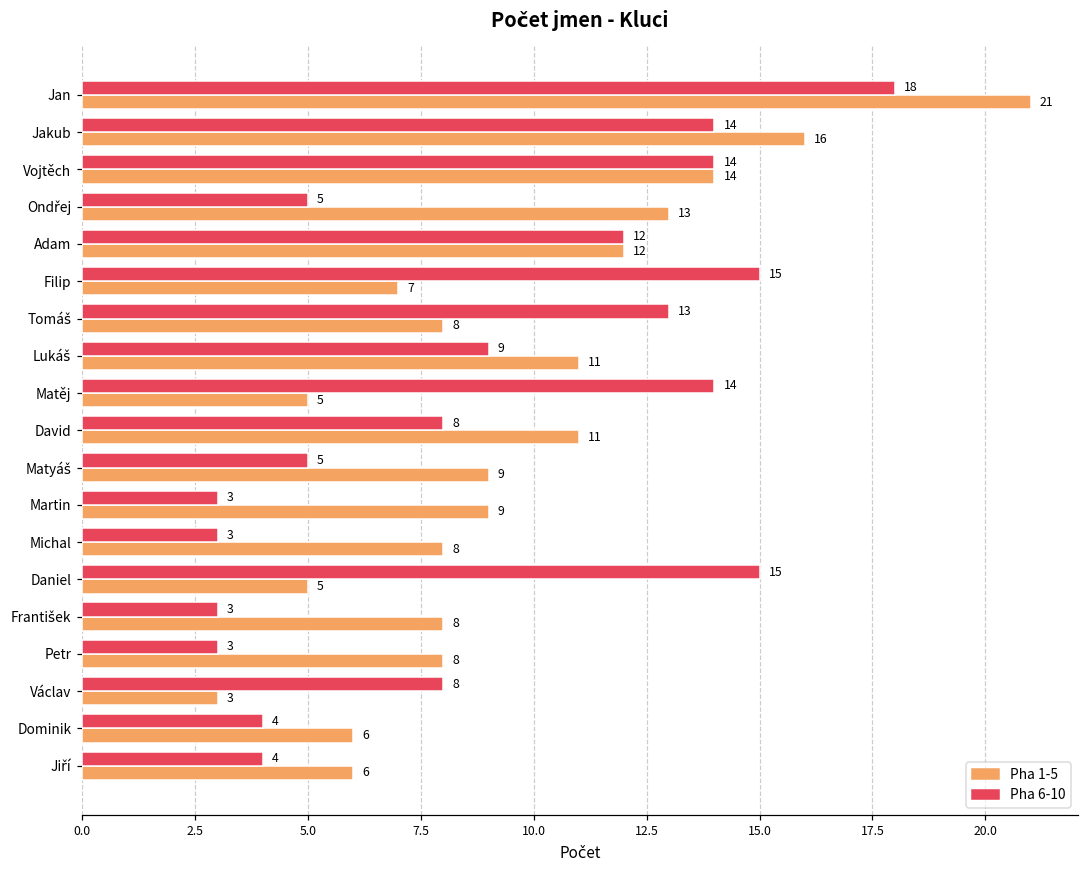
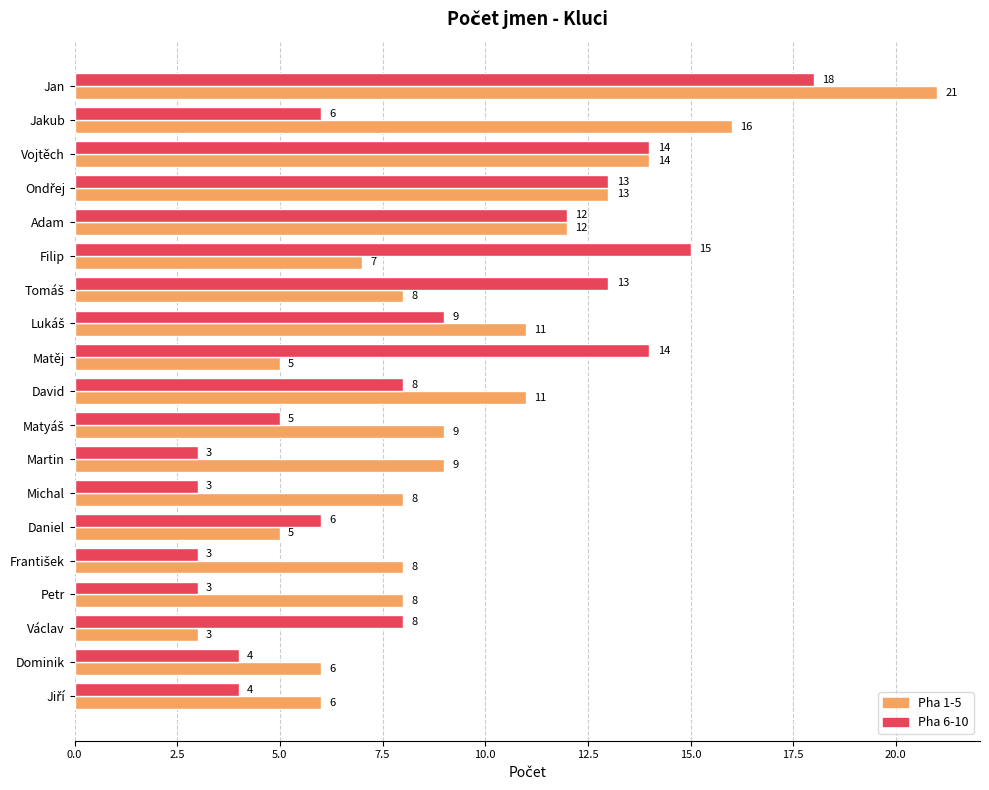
  {
    "Pha 1-5": {
      "Jan": 21,
      "Jakub": 16,
      "Vojtěch": 14,
      "Ondřej": 13,
      "Adam": 12,
      "Filip": 7,
      "Tomáš": 8,
      "Lukáš": 11,
      "Matěj": 5,
      "David": 11,
      "Matyáš": 9,
      "Martin": 9,
      "Michal": 8,
      "Daniel": 5,
      "František": 8,
      "Petr": 8,
      "Václav": 3,
      "Dominik": 6,
      "Jiří": 6
    },
    "Pha 6-10": {
      "Jan": 18,
-     "Jakub": 14,
+     "Jakub": 6,
      "Vojtěch": 14,
-     "Ondřej": 5,
+     "Ondřej": 13,
      "Adam": 12,
      "Filip": 15,
      "Tomáš": 13,
      "Lukáš": 9,
      "Matěj": 14,
      "David": 8,
      "Matyáš": 5,
      "Martin": 3,
      "Michal": 3,
-     "Daniel": 15,
+     "Daniel": 6,
      "František": 3,
      "Petr": 3,
      "Václav": 8,
      "Dominik": 4,
      "Jiří": 4
    }
  }
